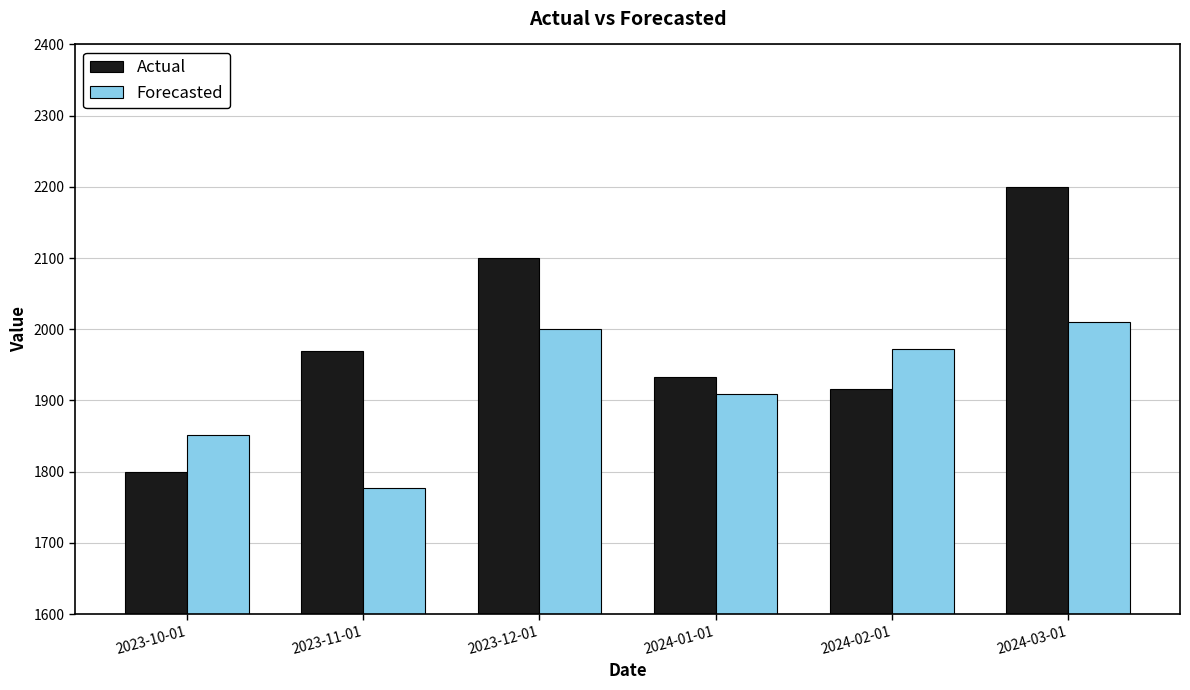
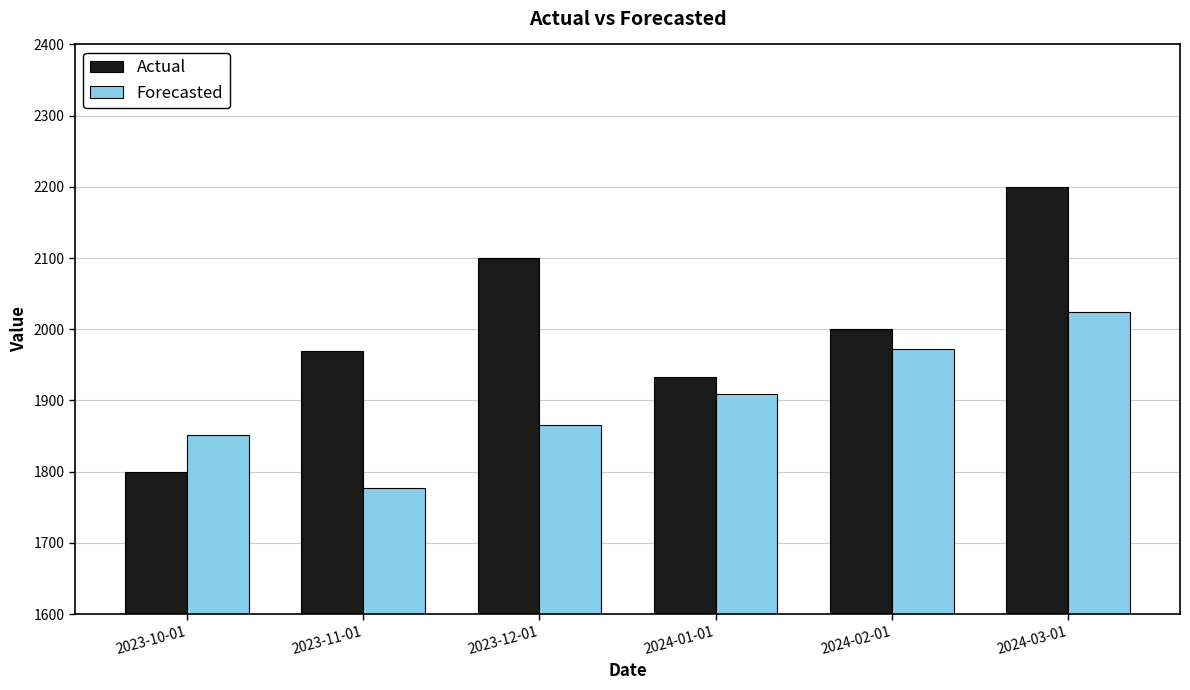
  {
    "Actual": {
      "2023-10-01": 1800,
      "2023-11-01": 1970,
      "2023-12-01": 2100,
      "2024-01-01": 1930,
-     "2024-02-01": 1920,
+     "2024-02-01": 2000,
      "2024-03-01": 2200
    },
    "Forecasted": {
      "2023-10-01": 1850,
      "2023-11-01": 1780,
-     "2023-12-01": 2000,
+     "2023-12-01": 1870,
      "2024-01-01": 1910,
      "2024-02-01": 1970,
-     "2024-03-01": 2010
+     "2024-03-01": 2020
    }
  }
